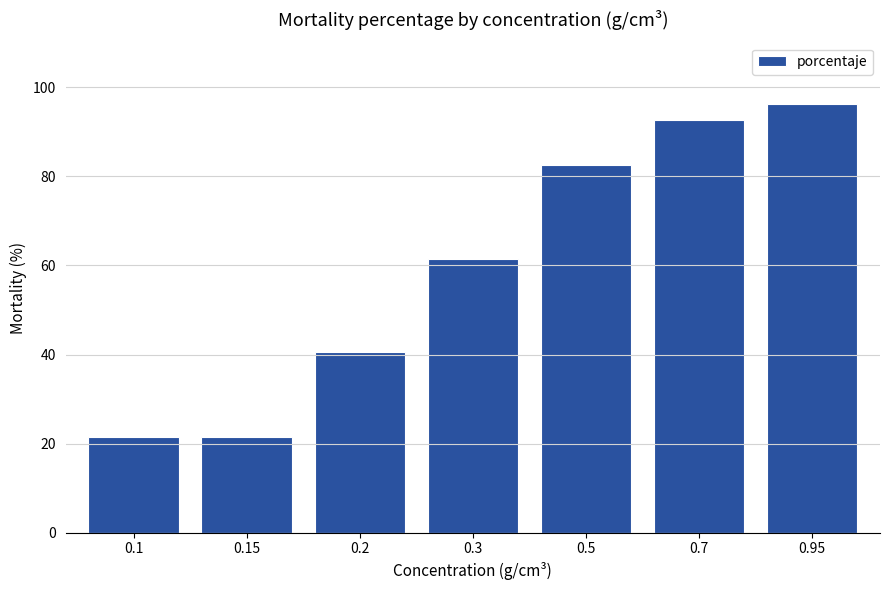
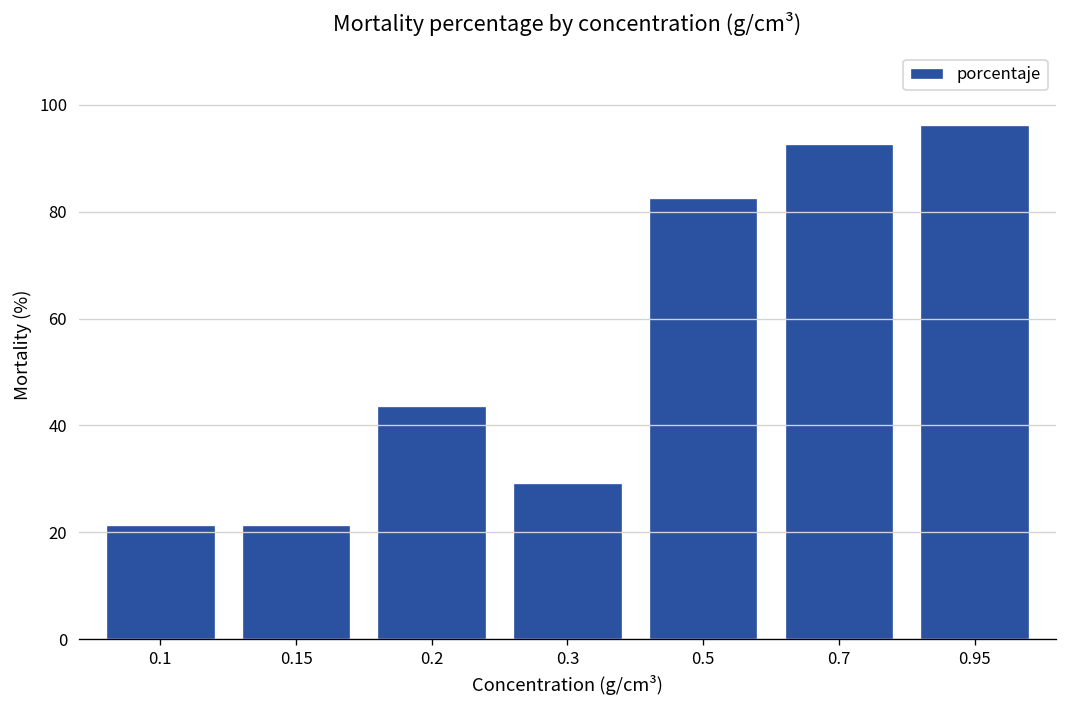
  {
    "0.1": 21,
    "0.15": 21,
-   "0.2": 40,
-   "0.3": 62,
+   "0.2": 44,
+   "0.3": 29,
    "0.5": 83,
    "0.7": 93,
    "0.95": 96
  }
